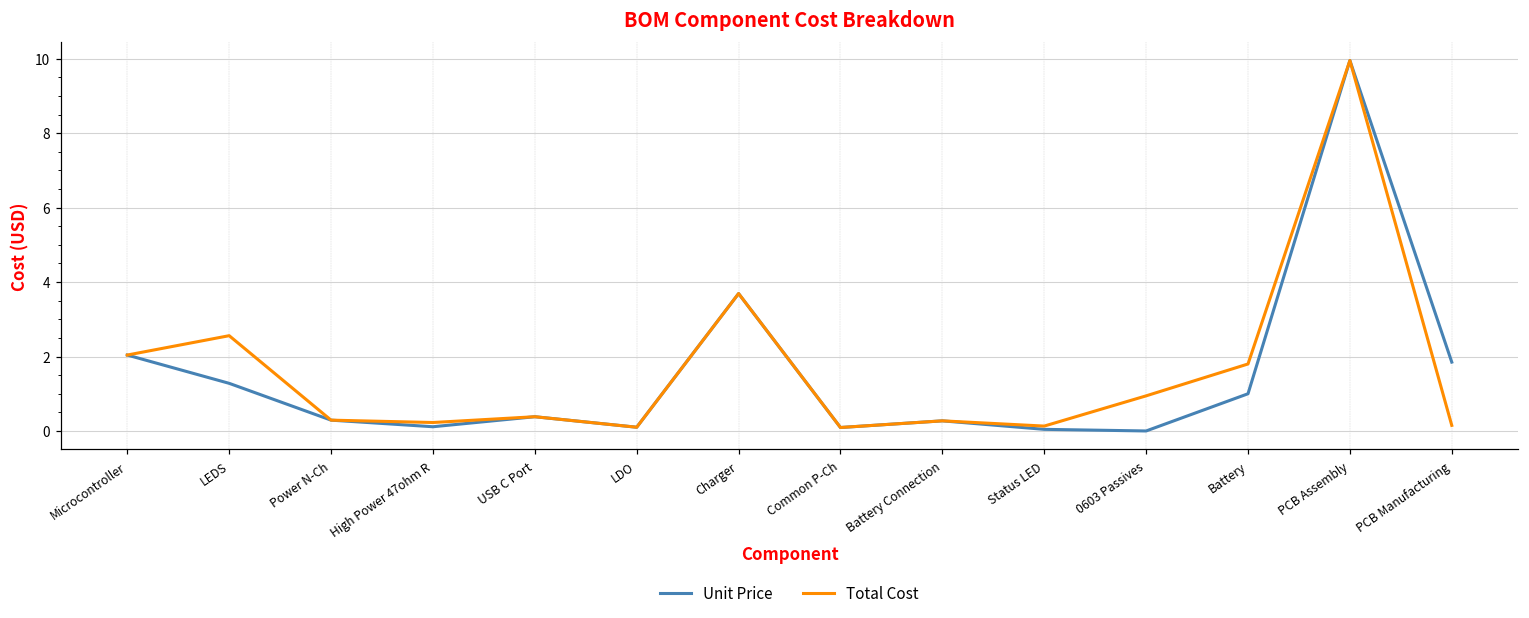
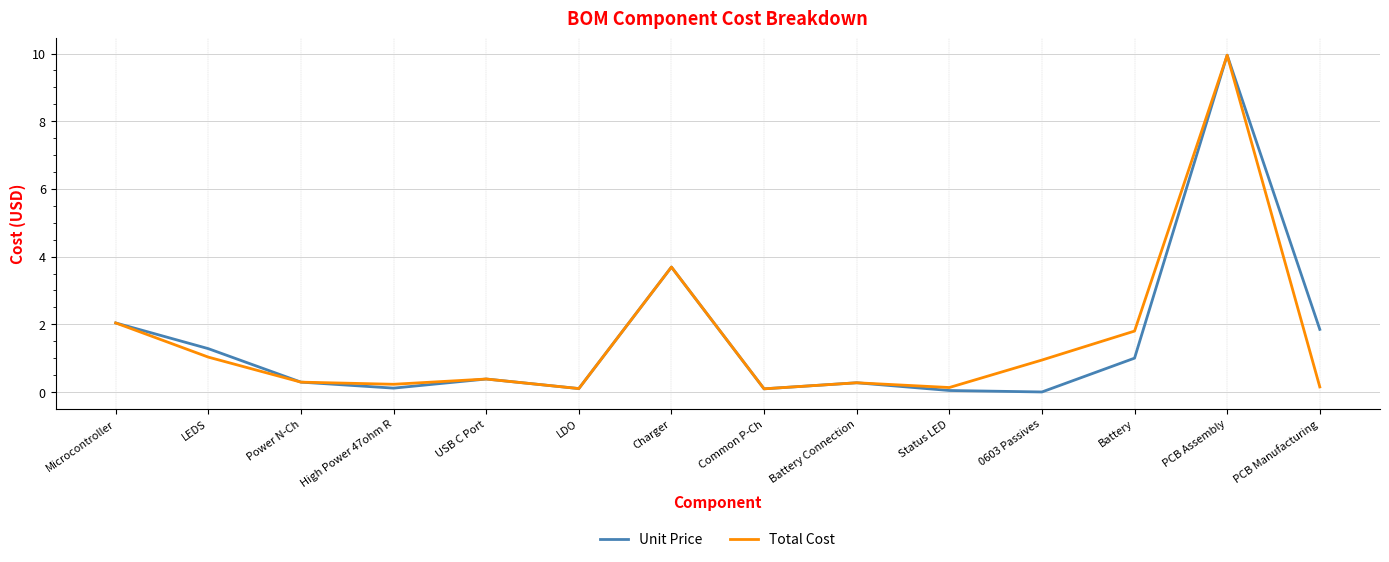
  {
    "Unit Price": {
      "LEDS": 1.3,
      "High Power 47ohm R": 0.1,
      "Status LED": 0.0,
      "0603 Passives": 0.0,
      "Battery": 1.0,
      "PCB Manufacturing": 1.9
    },
    "Total Cost": {
-     "LEDS": 2.6,
+     "LEDS": 1.0,
      "High Power 47ohm R": 0.2,
      "Status LED": 0.1,
      "0603 Passives": 0.9,
      "Battery": 1.8,
      "PCB Manufacturing": 0.2
    }
  }
